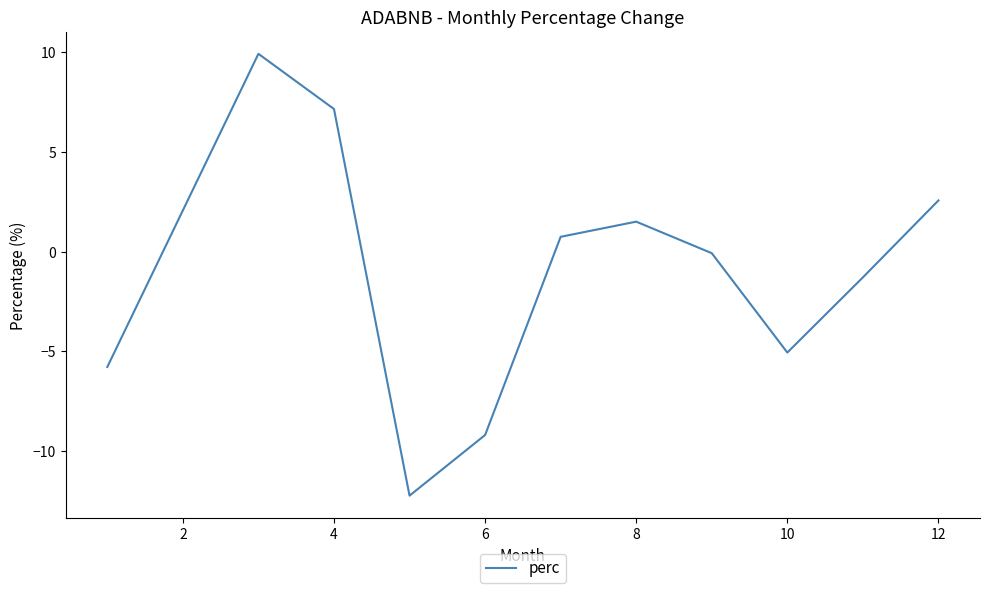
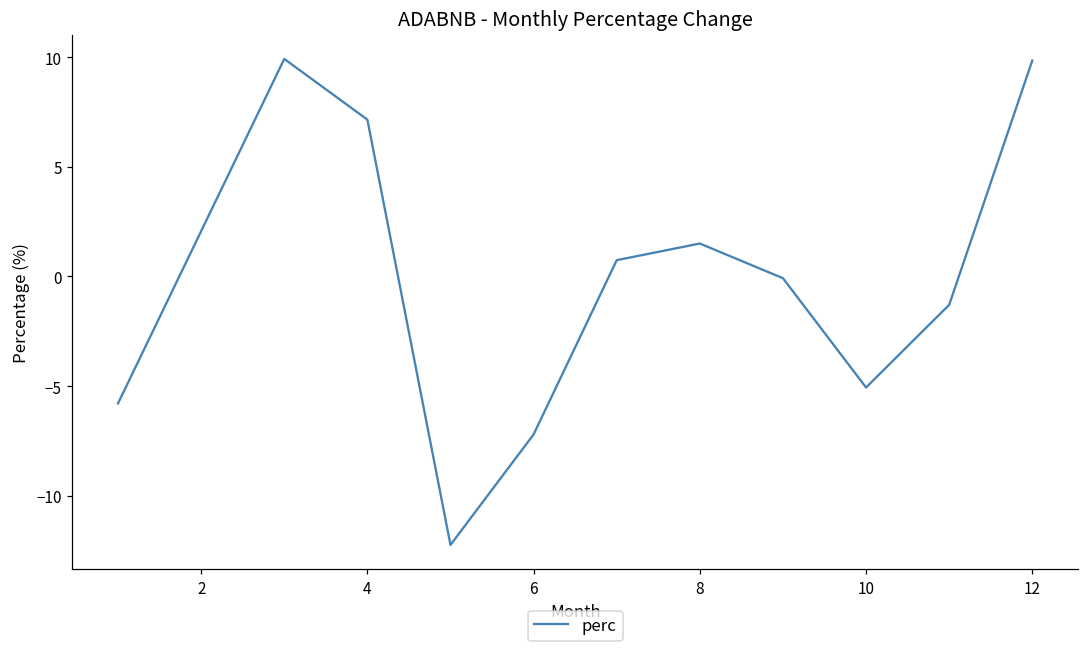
  {
    "4": 7.1,
-   "6": -9.2,
+   "6": -7.2,
    "8": 1.5,
    "10": -5.1,
-   "12": 2.6
+   "12": 9.8
  }
